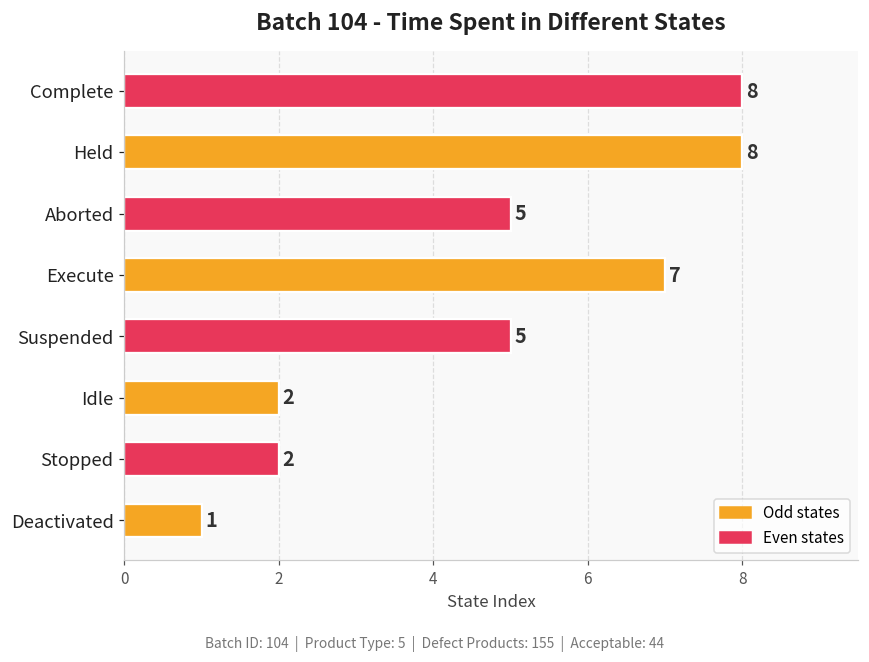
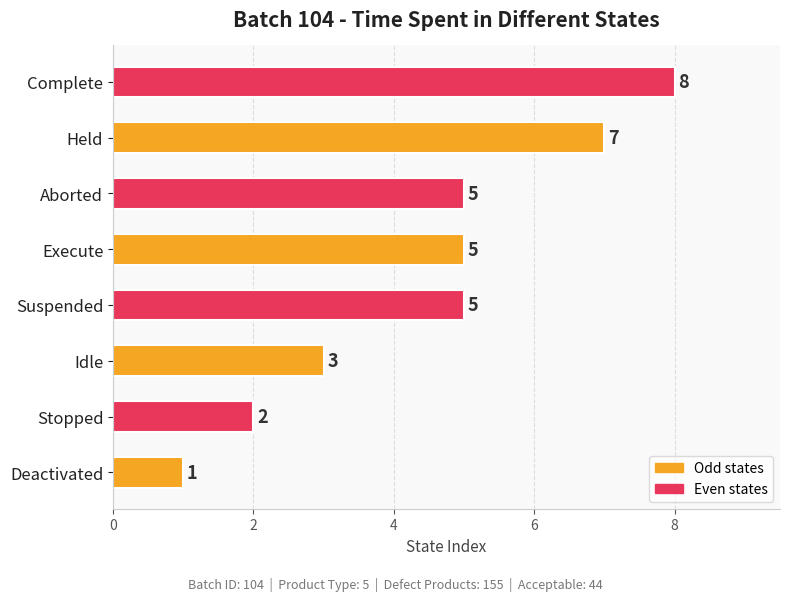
  {
    "Complete": 8,
-   "Held": 8,
+   "Held": 7,
    "Aborted": 5,
-   "Execute": 7,
+   "Execute": 5,
    "Suspended": 5,
-   "Idle": 2,
+   "Idle": 3,
    "Stopped": 2,
    "Deactivated": 1
  }
